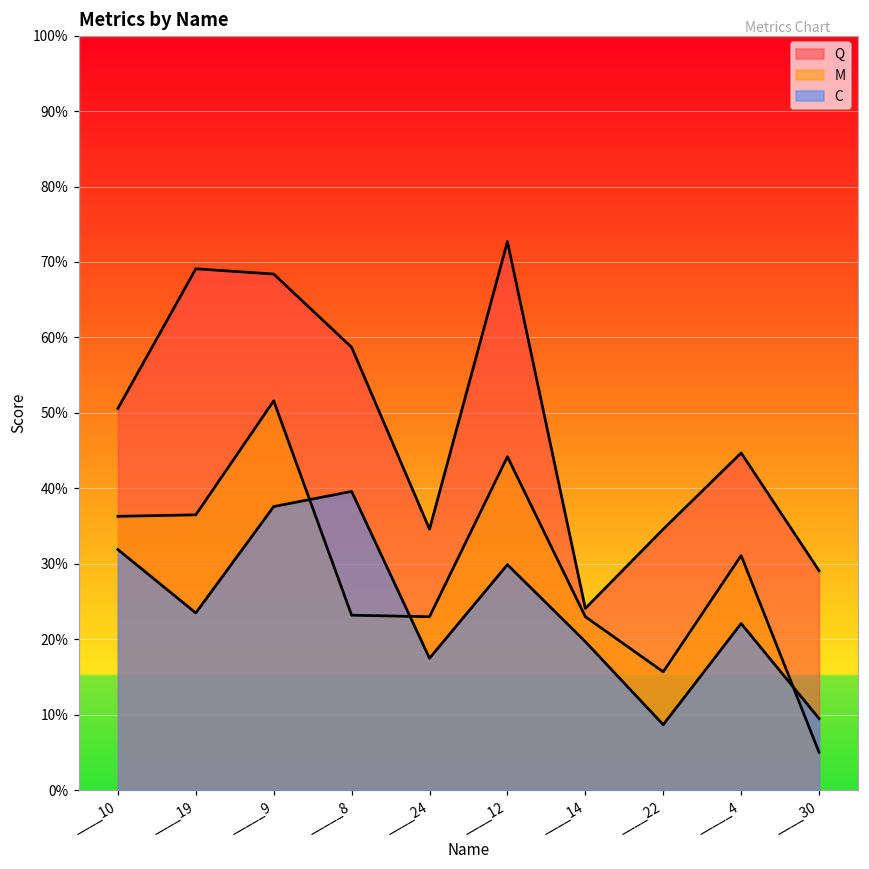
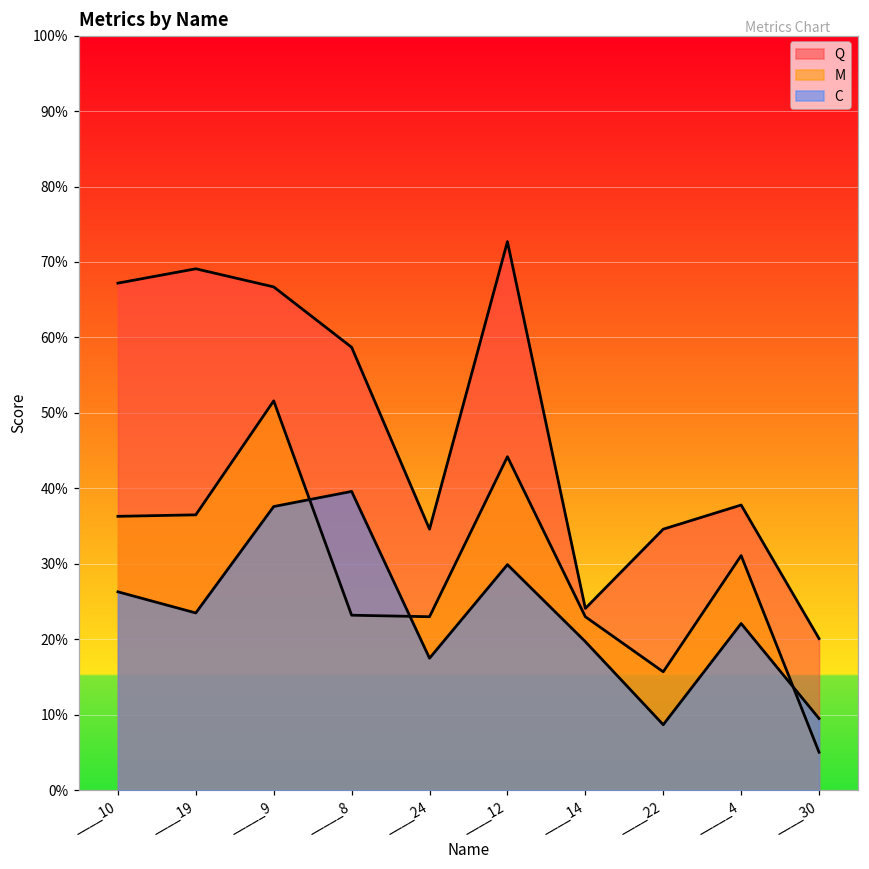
  {
    "Q": {
-     "____10": "51%",
+     "____10": "67%",
      "____19": "69%",
-     "_____9": "68%",
+     "_____9": "67%",
      "_____8": "59%",
      "____24": "35%",
      "____12": "73%",
      "____14": "24%",
      "____22": "35%",
-     "_____4": "45%",
-     "____30": "29%"
+     "_____4": "38%",
+     "____30": "20%"
    },
    "M": {
      "____10": "36%",
      "____19": "37%",
      "_____9": "52%",
      "_____8": "23%",
      "____24": "23%",
      "____12": "44%",
      "____14": "23%",
      "____22": "16%",
      "_____4": "31%",
      "____30": "5%"
    },
    "C": {
-     "____10": "32%",
+     "____10": "26%",
      "____19": "24%",
      "_____9": "38%",
      "_____8": "40%",
      "____24": "18%",
      "____12": "30%",
      "____14": "20%",
      "____22": "9%",
      "_____4": "22%",
      "____30": "10%"
    }
  }
